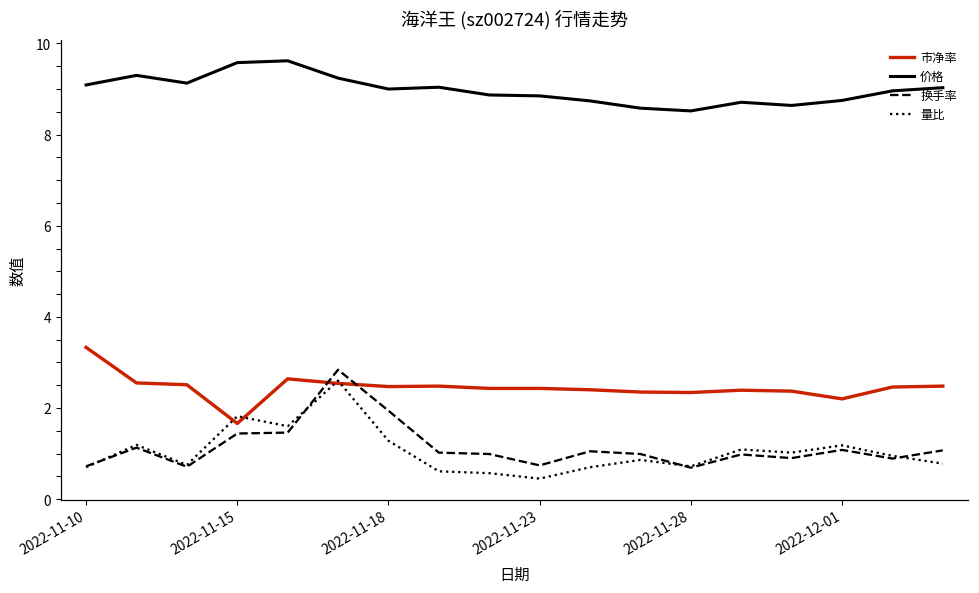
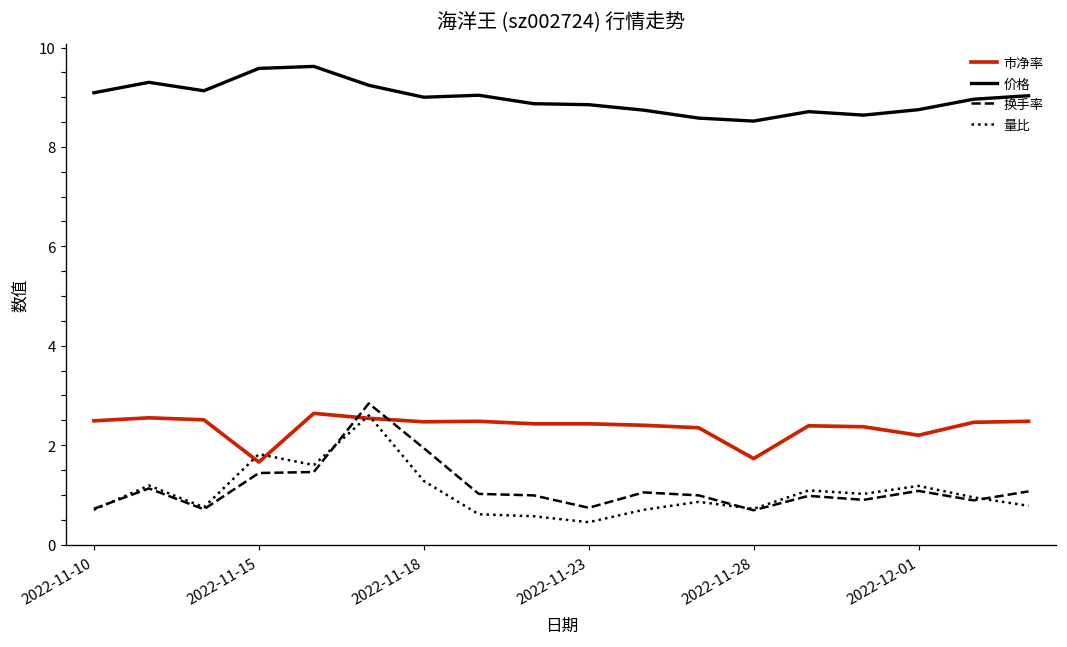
  {
    "市净率": {
-     "2022-11-10": 3.3,
+     "2022-11-10": 2.5,
      "2022-11-15": 1.7,
      "2022-11-18": 2.5,
      "2022-11-23": 2.4,
-     "2022-11-28": 2.3,
+     "2022-11-28": 1.7,
      "2022-12-01": 2.2
    }
  }
